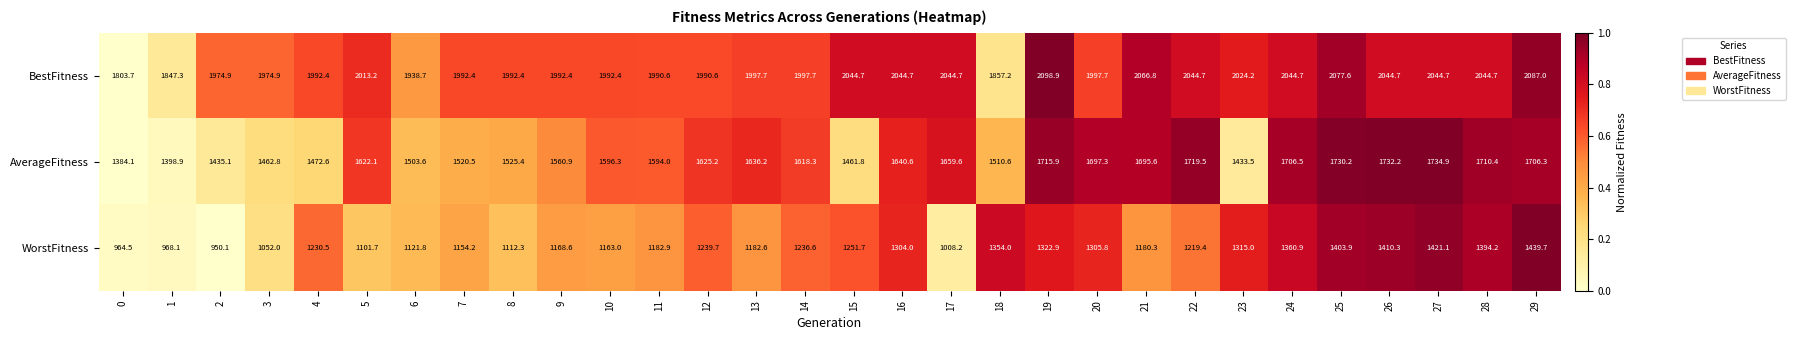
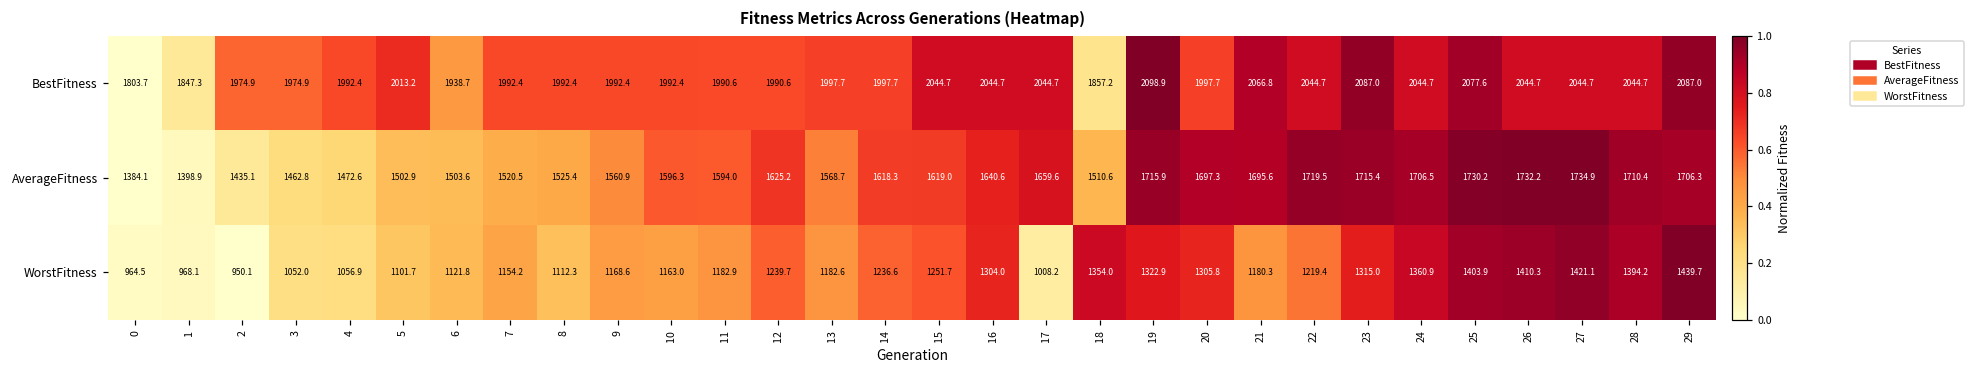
  {
    "BestFitness": {
      "0": 1803.7,
      "1": 1847.3,
      "2": 1974.9,
      "3": 1974.9,
      "4": 1992.4,
      "5": 2013.2,
      "6": 1938.7,
      "7": 1992.4,
      "8": 1992.4,
      "9": 1992.4,
      "10": 1992.4,
      "11": 1990.6,
      "12": 1990.6,
      "13": 1997.7,
      "14": 1997.7,
      "15": 2044.7,
      "16": 2044.7,
      "17": 2044.7,
      "18": 1857.2,
      "19": 2098.9,
      "20": 1997.7,
      "21": 2066.8,
      "22": 2044.7,
-     "23": 2024.2,
+     "23": 2087.0,
      "24": 2044.7,
      "25": 2077.6,
      "26": 2044.7,
      "27": 2044.7,
      "28": 2044.7,
      "29": 2087.0
    },
    "AverageFitness": {
      "0": 1384.1,
      "1": 1398.9,
      "2": 1435.1,
      "3": 1462.8,
      "4": 1472.6,
-     "5": 1622.1,
+     "5": 1502.9,
      "6": 1503.6,
      "7": 1520.5,
      "8": 1525.4,
      "9": 1560.9,
      "10": 1596.3,
      "11": 1594.0,
      "12": 1625.2,
-     "13": 1636.2,
+     "13": 1568.7,
      "14": 1618.3,
-     "15": 1461.8,
+     "15": 1619.0,
      "16": 1640.6,
      "17": 1659.6,
      "18": 1510.6,
      "19": 1715.9,
      "20": 1697.3,
      "21": 1695.6,
      "22": 1719.5,
-     "23": 1433.5,
+     "23": 1715.4,
      "24": 1706.5,
      "25": 1730.2,
      "26": 1732.2,
      "27": 1734.9,
      "28": 1710.4,
      "29": 1706.3
    },
    "WorstFitness": {
      "0": 964.5,
      "1": 968.1,
      "2": 950.1,
      "3": 1052.0,
-     "4": 1230.5,
+     "4": 1056.9,
      "5": 1101.7,
      "6": 1121.8,
      "7": 1154.2,
      "8": 1112.3,
      "9": 1168.6,
      "10": 1163.0,
      "11": 1182.9,
      "12": 1239.7,
      "13": 1182.6,
      "14": 1236.6,
      "15": 1251.7,
      "16": 1304.0,
      "17": 1008.2,
      "18": 1354.0,
      "19": 1322.9,
      "20": 1305.8,
      "21": 1180.3,
      "22": 1219.4,
      "23": 1315.0,
      "24": 1360.9,
      "25": 1403.9,
      "26": 1410.3,
      "27": 1421.1,
      "28": 1394.2,
      "29": 1439.7
    }
  }
